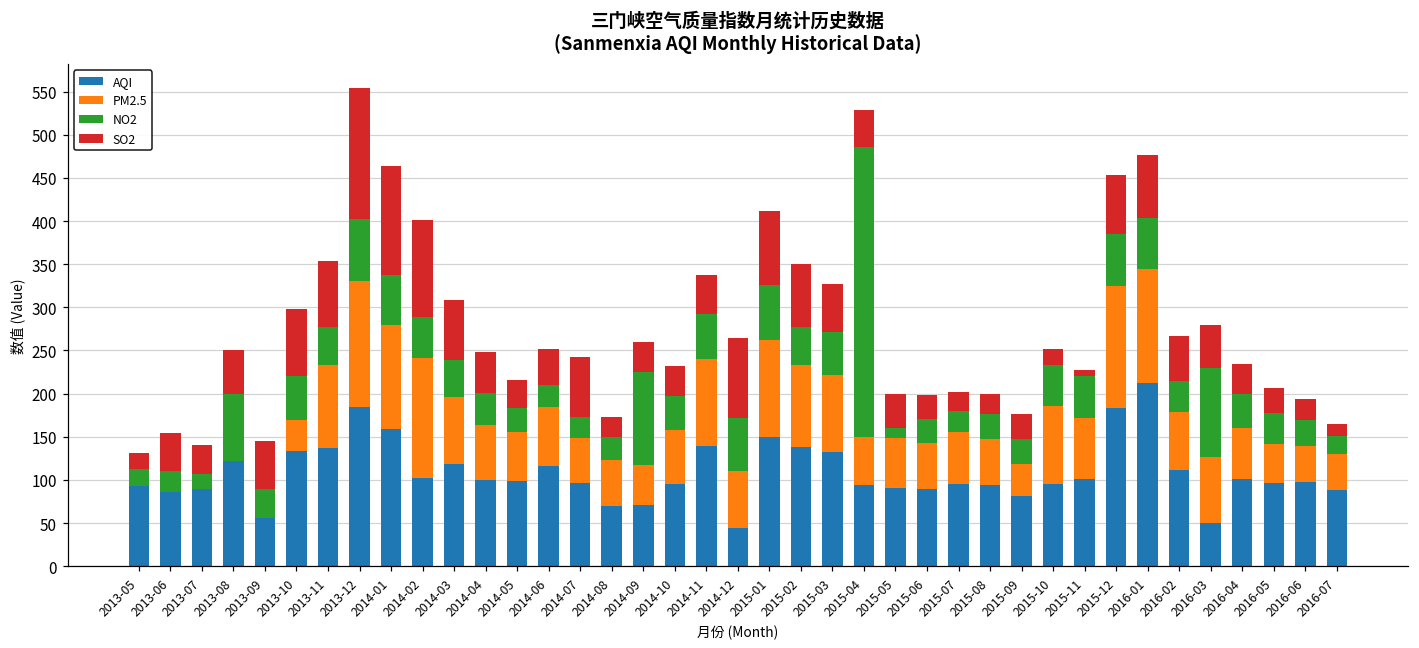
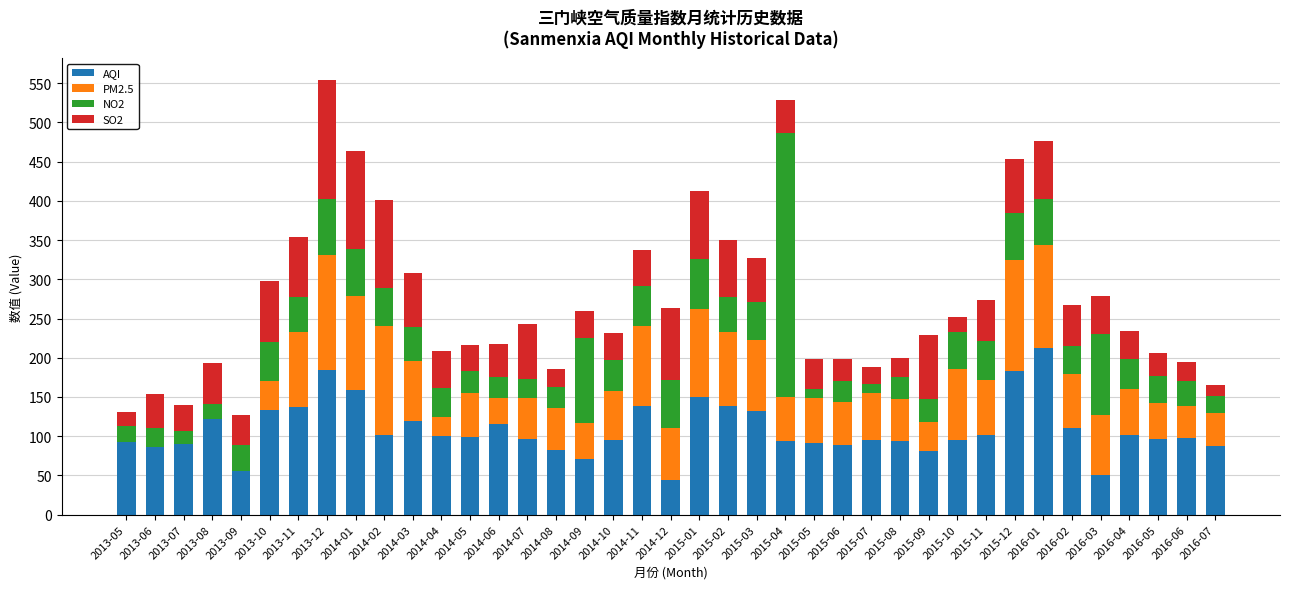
  {
    "AQI": {
      "2013-05": 90,
      "2013-06": 90,
      "2013-07": 90,
      "2013-08": 120,
      "2013-09": 60,
      "2013-10": 130,
      "2013-11": 140,
      "2013-12": 190,
      "2014-01": 160,
      "2014-02": 100,
      "2014-03": 120,
      "2014-04": 100,
      "2014-05": 100,
      "2014-06": 120,
      "2014-07": 100,
-     "2014-08": 70,
+     "2014-08": 80,
      "2014-09": 70,
      "2014-10": 100,
      "2014-11": 140,
      "2014-12": 40,
      "2015-01": 150,
      "2015-02": 140,
      "2015-03": 130,
      "2015-04": 90,
      "2015-05": 90,
      "2015-06": 90,
      "2015-07": 100,
      "2015-08": 90,
      "2015-09": 80,
      "2015-10": 100,
      "2015-11": 100,
      "2015-12": 180,
      "2016-01": 210,
      "2016-02": 110,
      "2016-03": 50,
      "2016-04": 100,
      "2016-05": 100,
      "2016-06": 100,
      "2016-07": 90
    },
    "PM2.5": {
      "2013-05": 0,
      "2013-06": 0,
      "2013-07": 0,
      "2013-08": 0,
      "2013-09": 0,
      "2013-10": 40,
      "2013-11": 100,
      "2013-12": 150,
      "2014-01": 120,
      "2014-02": 140,
      "2014-03": 80,
-     "2014-04": 60,
+     "2014-04": 20,
      "2014-05": 60,
-     "2014-06": 70,
+     "2014-06": 30,
      "2014-07": 50,
      "2014-08": 50,
      "2014-09": 50,
      "2014-10": 60,
      "2014-11": 100,
      "2014-12": 70,
      "2015-01": 110,
      "2015-02": 100,
      "2015-03": 90,
      "2015-04": 60,
      "2015-05": 60,
      "2015-06": 50,
      "2015-07": 60,
      "2015-08": 50,
      "2015-09": 40,
      "2015-10": 90,
      "2015-11": 70,
      "2015-12": 140,
      "2016-01": 130,
      "2016-02": 70,
      "2016-03": 80,
      "2016-04": 60,
      "2016-05": 50,
      "2016-06": 40,
      "2016-07": 40
    },
    "NO2": {
      "2013-05": 20,
      "2013-06": 20,
      "2013-07": 20,
-     "2013-08": 80,
+     "2013-08": 20,
      "2013-09": 30,
      "2013-10": 50,
      "2013-11": 40,
      "2013-12": 70,
      "2014-01": 60,
      "2014-02": 50,
      "2014-03": 40,
      "2014-04": 40,
      "2014-05": 30,
      "2014-06": 30,
      "2014-07": 20,
      "2014-08": 30,
      "2014-09": 110,
      "2014-10": 40,
      "2014-11": 50,
      "2014-12": 60,
      "2015-01": 60,
      "2015-02": 40,
      "2015-03": 50,
      "2015-04": 340,
      "2015-05": 10,
      "2015-06": 30,
-     "2015-07": 30,
+     "2015-07": 10,
      "2015-08": 30,
      "2015-09": 30,
      "2015-10": 50,
      "2015-11": 50,
      "2015-12": 60,
      "2016-01": 60,
      "2016-02": 40,
      "2016-03": 100,
      "2016-04": 40,
      "2016-05": 40,
      "2016-06": 30,
      "2016-07": 20
    },
    "SO2": {
      "2013-05": 20,
      "2013-06": 40,
      "2013-07": 30,
      "2013-08": 50,
-     "2013-09": 60,
+     "2013-09": 40,
      "2013-10": 80,
      "2013-11": 80,
      "2013-12": 150,
      "2014-01": 130,
      "2014-02": 110,
      "2014-03": 70,
      "2014-04": 50,
      "2014-05": 30,
      "2014-06": 40,
      "2014-07": 70,
      "2014-08": 20,
      "2014-09": 40,
      "2014-10": 40,
      "2014-11": 50,
      "2014-12": 90,
      "2015-01": 90,
      "2015-02": 70,
      "2015-03": 60,
      "2015-04": 40,
      "2015-05": 40,
      "2015-06": 30,
      "2015-07": 20,
      "2015-08": 20,
-     "2015-09": 30,
+     "2015-09": 80,
      "2015-10": 20,
-     "2015-11": 10,
+     "2015-11": 50,
      "2015-12": 70,
      "2016-01": 70,
      "2016-02": 50,
      "2016-03": 50,
      "2016-04": 40,
      "2016-05": 30,
      "2016-06": 20,
      "2016-07": 10
    }
  }
